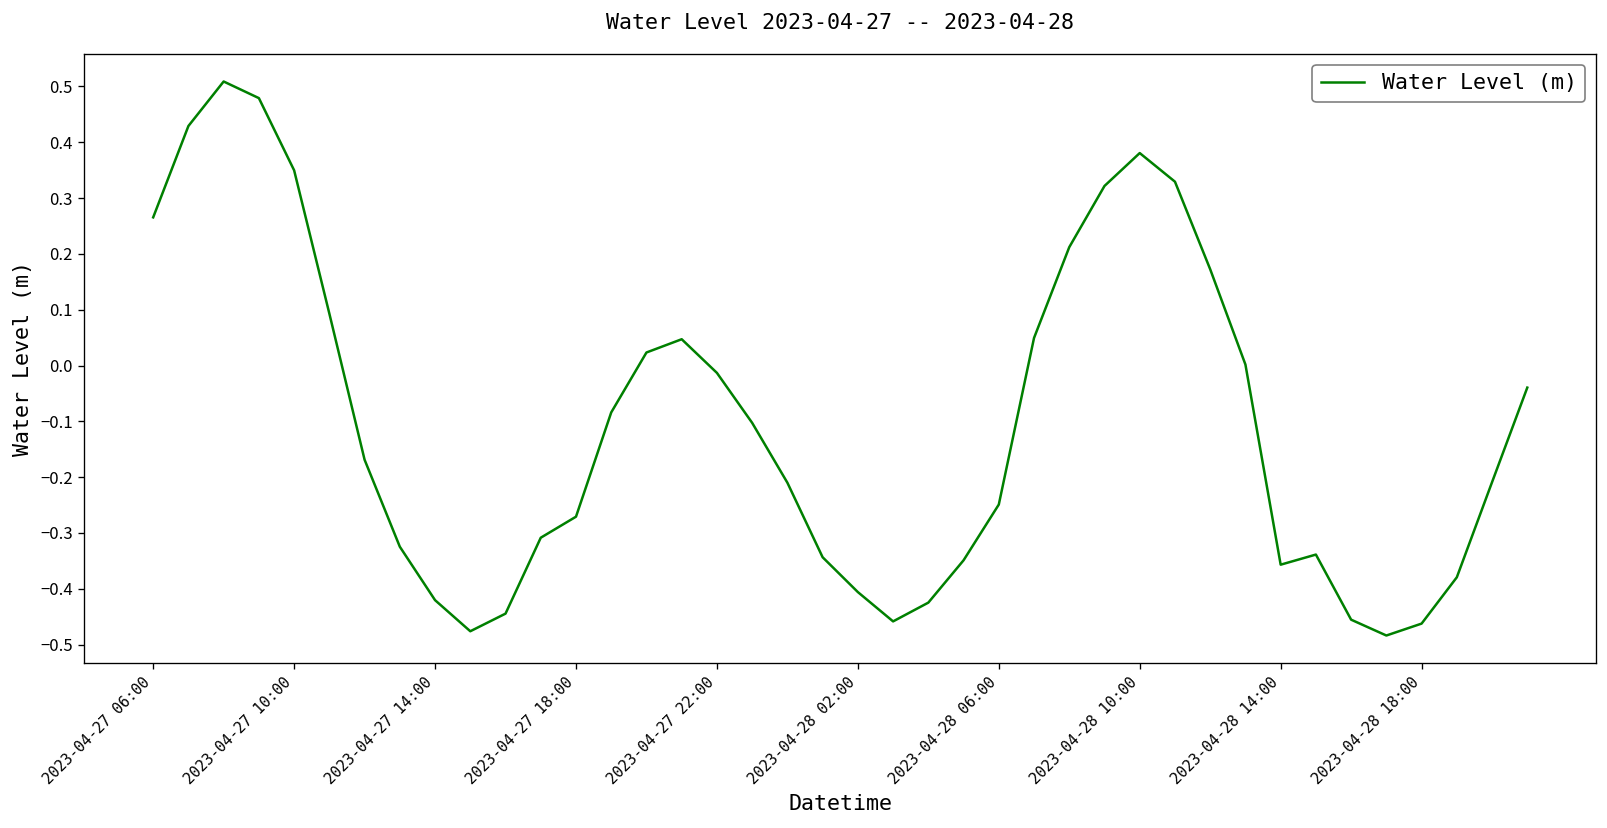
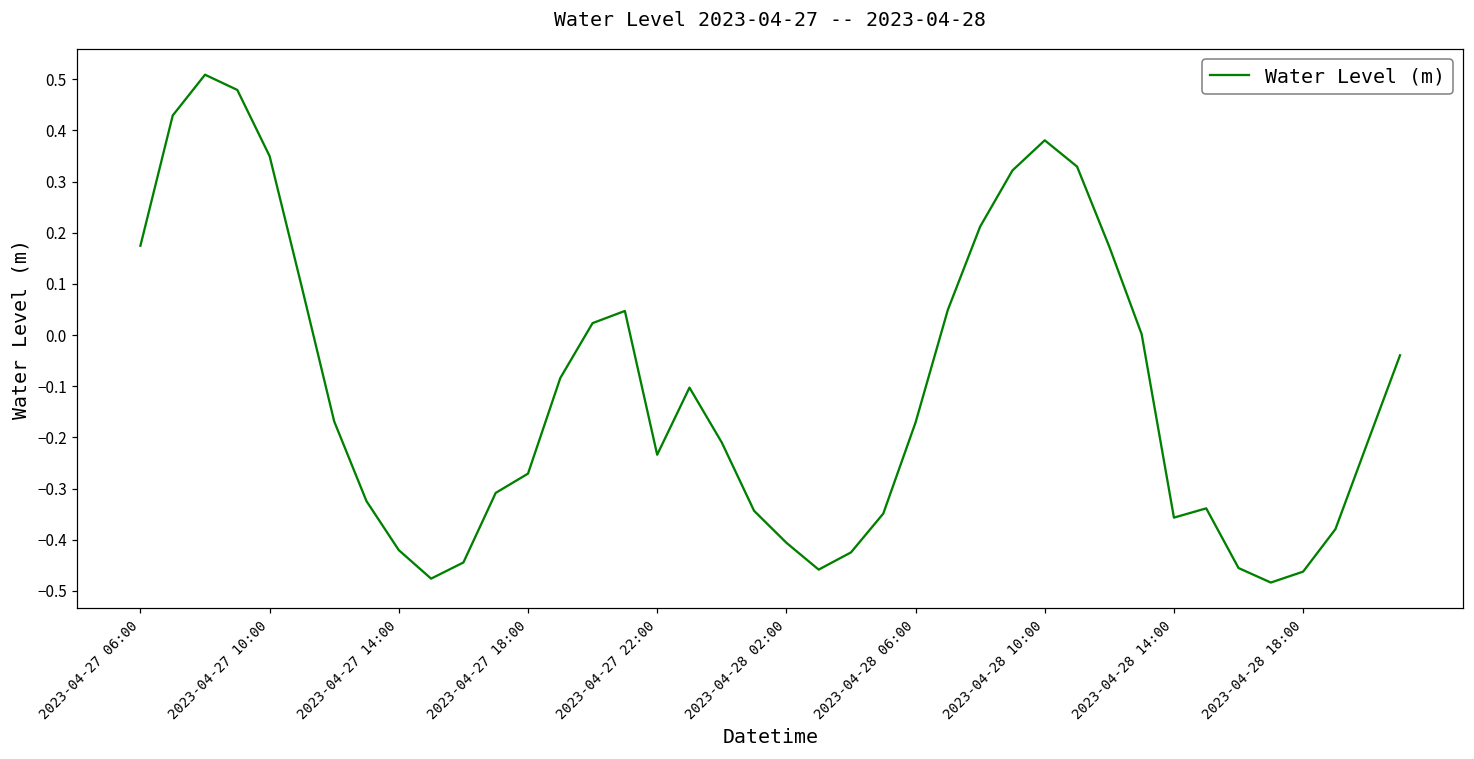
  {
-   "2023-04-27 06:00": 0.27,
+   "2023-04-27 06:00": 0.17,
    "2023-04-27 10:00": 0.35,
    "2023-04-27 14:00": -0.42,
    "2023-04-27 18:00": -0.27,
-   "2023-04-27 22:00": -0.01,
+   "2023-04-27 22:00": -0.23,
    "2023-04-28 02:00": -0.41,
-   "2023-04-28 06:00": -0.25,
+   "2023-04-28 06:00": -0.17,
    "2023-04-28 10:00": 0.38,
    "2023-04-28 14:00": -0.36,
    "2023-04-28 18:00": -0.46
  }
